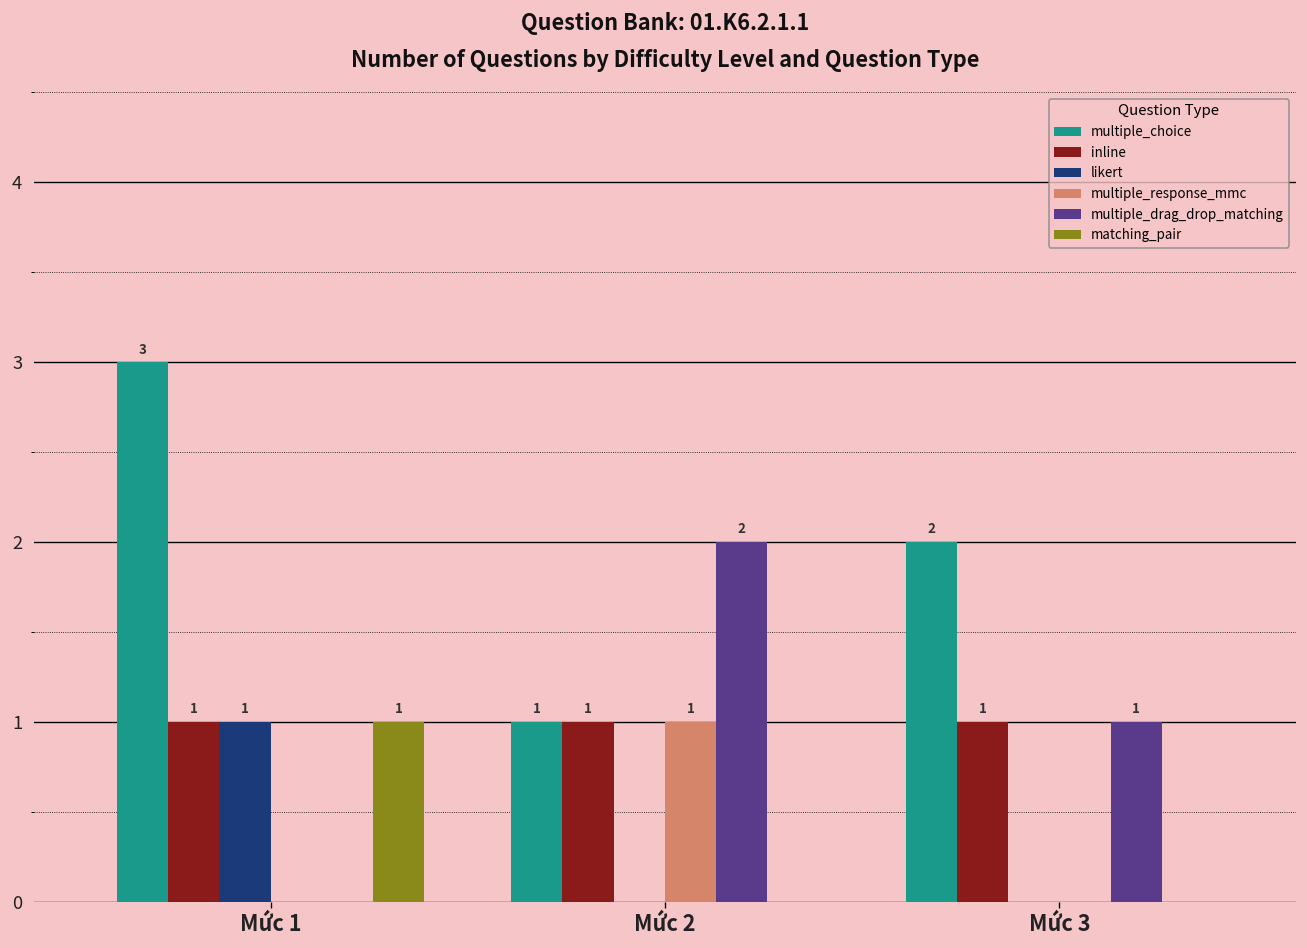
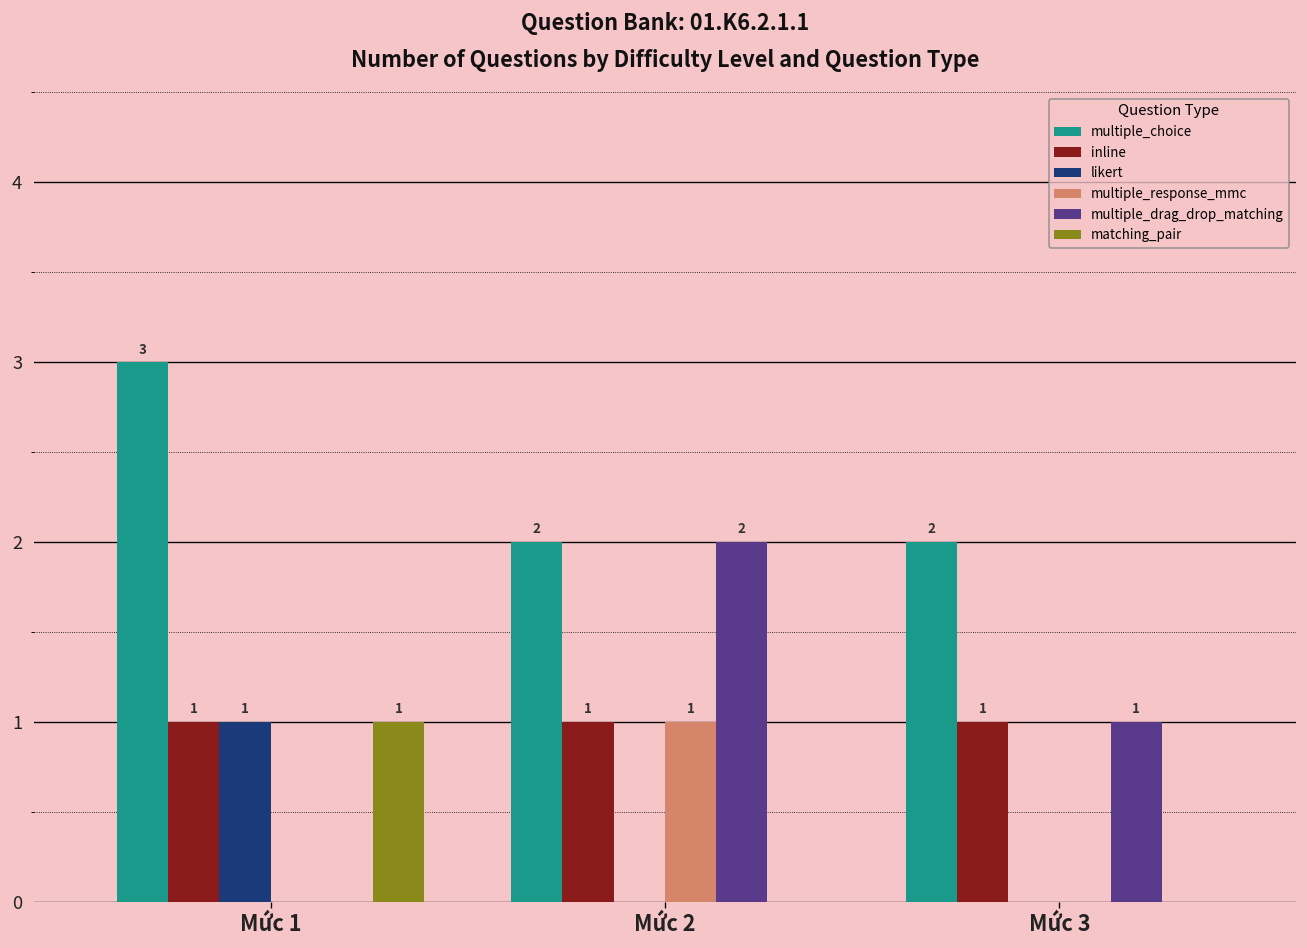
  {
    "multiple_choice": {
      "Mức 1": 3,
-     "Mức 2": 1,
+     "Mức 2": 2,
      "Mức 3": 2
    },
    "inline": {
      "Mức 1": 1,
      "Mức 2": 1,
      "Mức 3": 1
    },
    "likert": {
      "Mức 1": 1
    },
    "multiple_response_mmc": {
      "Mức 2": 1
    },
    "multiple_drag_drop_matching": {
      "Mức 2": 2,
      "Mức 3": 1
    },
    "matching_pair": {
      "Mức 1": 1
    }
  }
